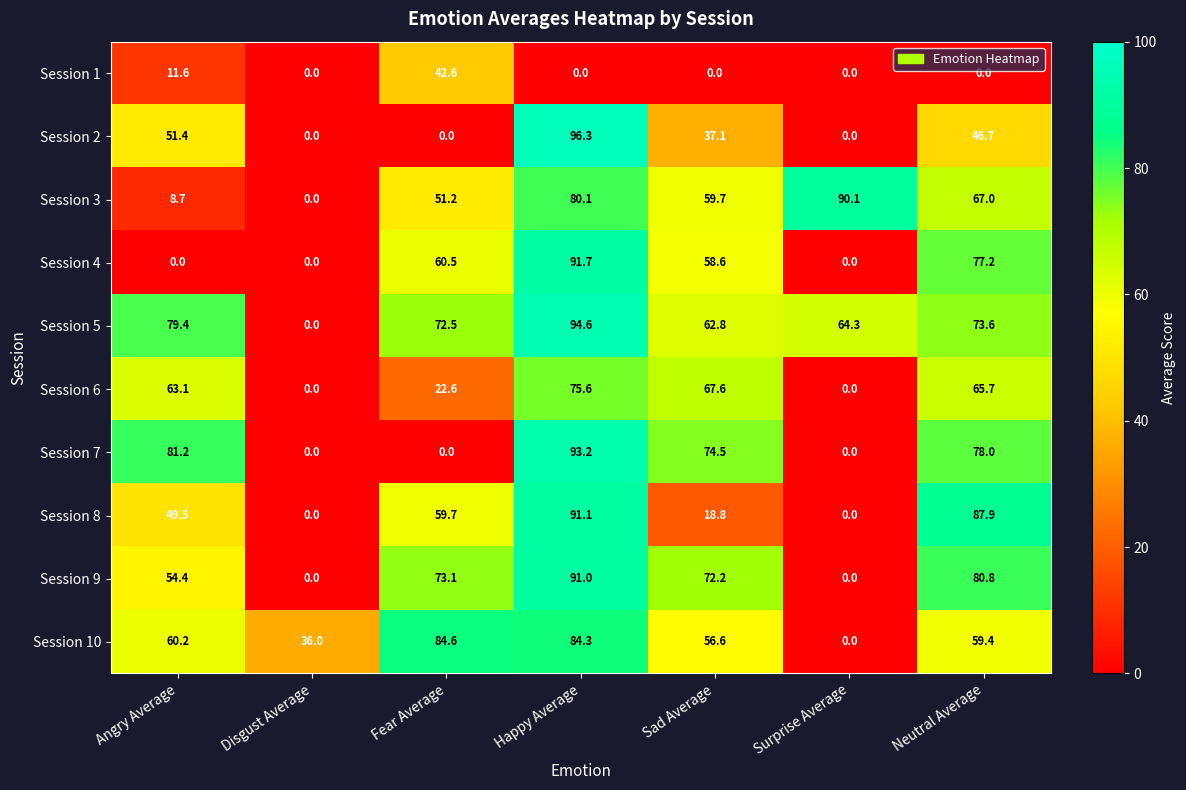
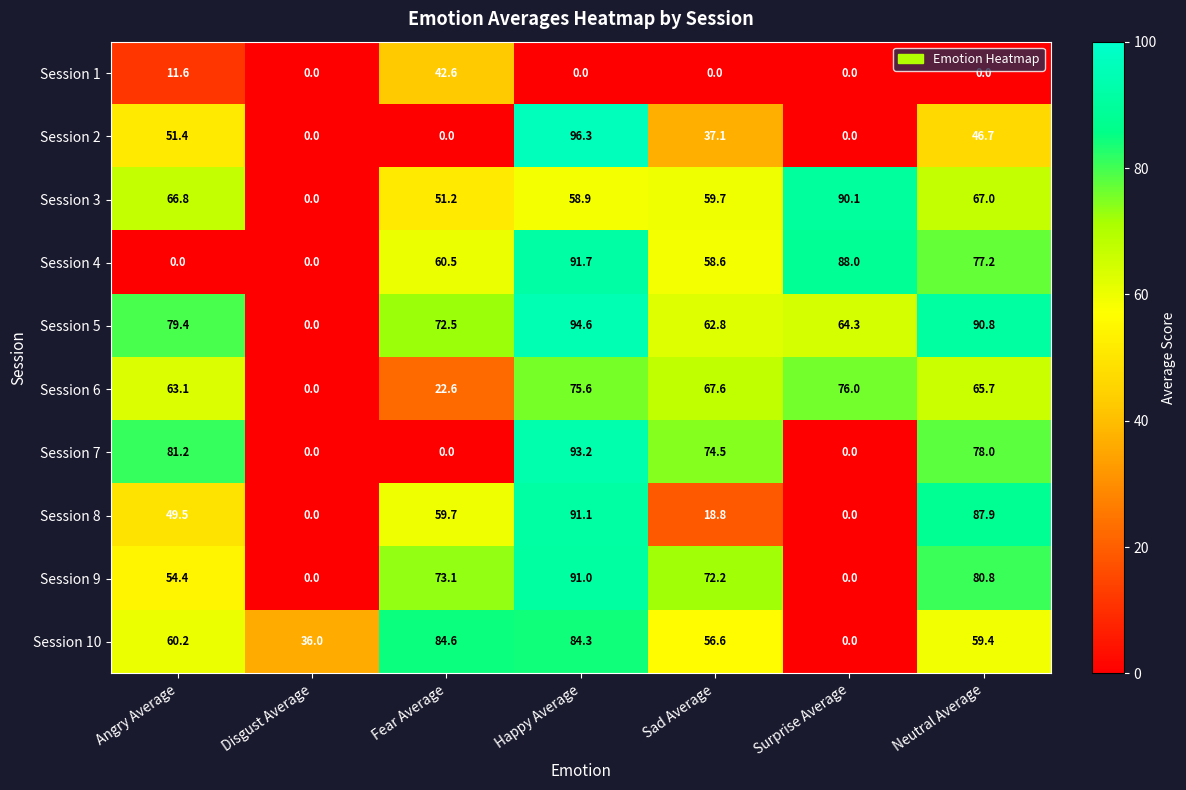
  {
    "Session 1": {
      "Angry Average": 11.6,
      "Disgust Average": 0.0,
      "Fear Average": 42.6,
      "Happy Average": 0.0,
      "Sad Average": 0.0,
      "Surprise Average": 0.0
    },
    "Session 2": {
      "Angry Average": 51.4,
      "Disgust Average": 0.0,
      "Fear Average": 0.0,
      "Happy Average": 96.3,
      "Sad Average": 37.1,
      "Surprise Average": 0.0,
      "Neutral Average": 46.7
    },
    "Session 3": {
-     "Angry Average": 8.7,
+     "Angry Average": 66.8,
      "Disgust Average": 0.0,
      "Fear Average": 51.2,
-     "Happy Average": 80.1,
+     "Happy Average": 58.9,
      "Sad Average": 59.7,
      "Surprise Average": 90.1,
      "Neutral Average": 67.0
    },
    "Session 4": {
      "Angry Average": 0.0,
      "Disgust Average": 0.0,
      "Fear Average": 60.5,
      "Happy Average": 91.7,
      "Sad Average": 58.6,
-     "Surprise Average": 0.0,
+     "Surprise Average": 88.0,
      "Neutral Average": 77.2
    },
    "Session 5": {
      "Angry Average": 79.4,
      "Disgust Average": 0.0,
      "Fear Average": 72.5,
      "Happy Average": 94.6,
      "Sad Average": 62.8,
      "Surprise Average": 64.3,
-     "Neutral Average": 73.6
+     "Neutral Average": 90.8
    },
    "Session 6": {
      "Angry Average": 63.1,
      "Disgust Average": 0.0,
      "Fear Average": 22.6,
      "Happy Average": 75.6,
      "Sad Average": 67.6,
-     "Surprise Average": 0.0,
+     "Surprise Average": 76.0,
      "Neutral Average": 65.7
    },
    "Session 7": {
      "Angry Average": 81.2,
      "Disgust Average": 0.0,
      "Fear Average": 0.0,
      "Happy Average": 93.2,
      "Sad Average": 74.5,
      "Surprise Average": 0.0,
      "Neutral Average": 78.0
    },
    "Session 8": {
      "Angry Average": 49.5,
      "Disgust Average": 0.0,
      "Fear Average": 59.7,
      "Happy Average": 91.1,
      "Sad Average": 18.8,
      "Surprise Average": 0.0,
      "Neutral Average": 87.9
    },
    "Session 9": {
      "Angry Average": 54.4,
      "Disgust Average": 0.0,
      "Fear Average": 73.1,
      "Happy Average": 91.0,
      "Sad Average": 72.2,
      "Surprise Average": 0.0,
      "Neutral Average": 80.8
    },
    "Session 10": {
      "Angry Average": 60.2,
      "Disgust Average": 36.0,
      "Fear Average": 84.6,
      "Happy Average": 84.3,
      "Sad Average": 56.6,
      "Surprise Average": 0.0,
      "Neutral Average": 59.4
    }
  }
